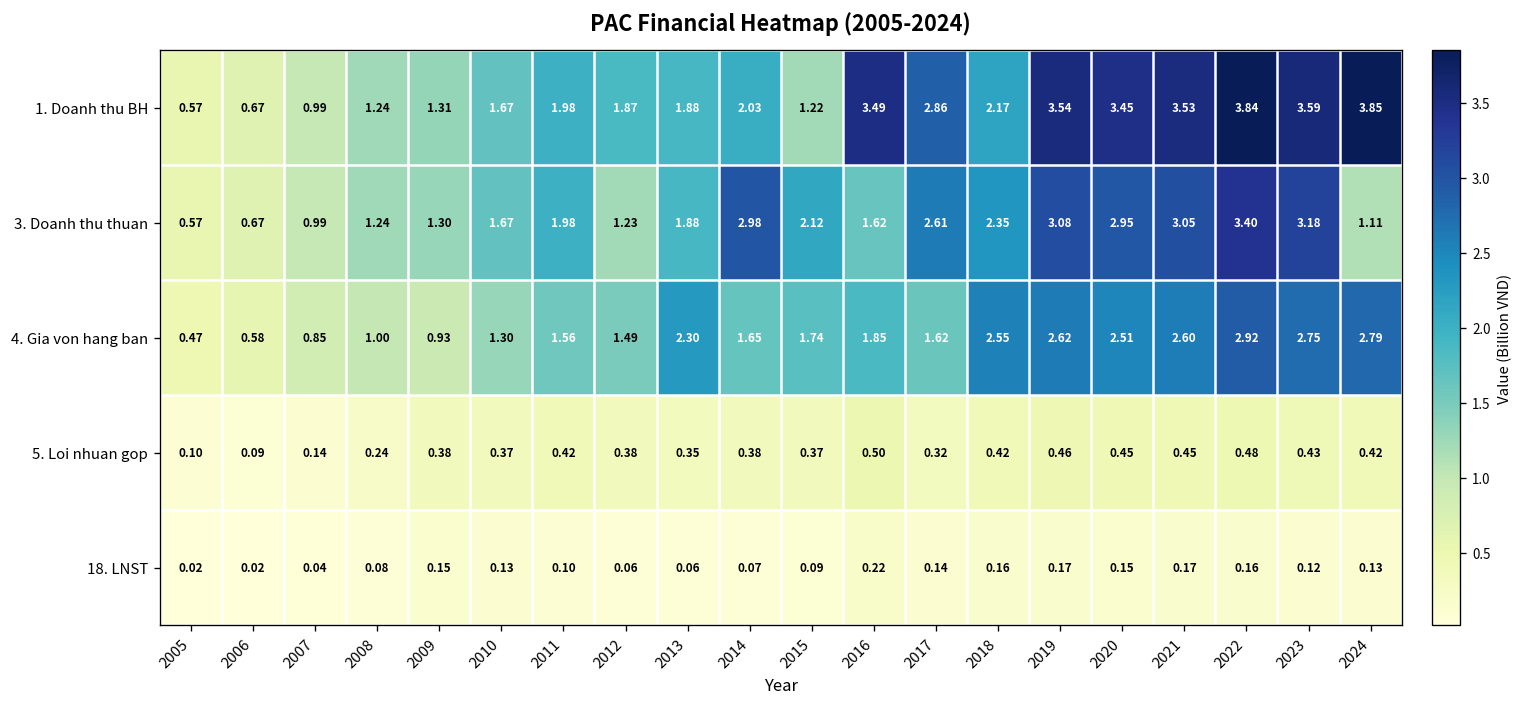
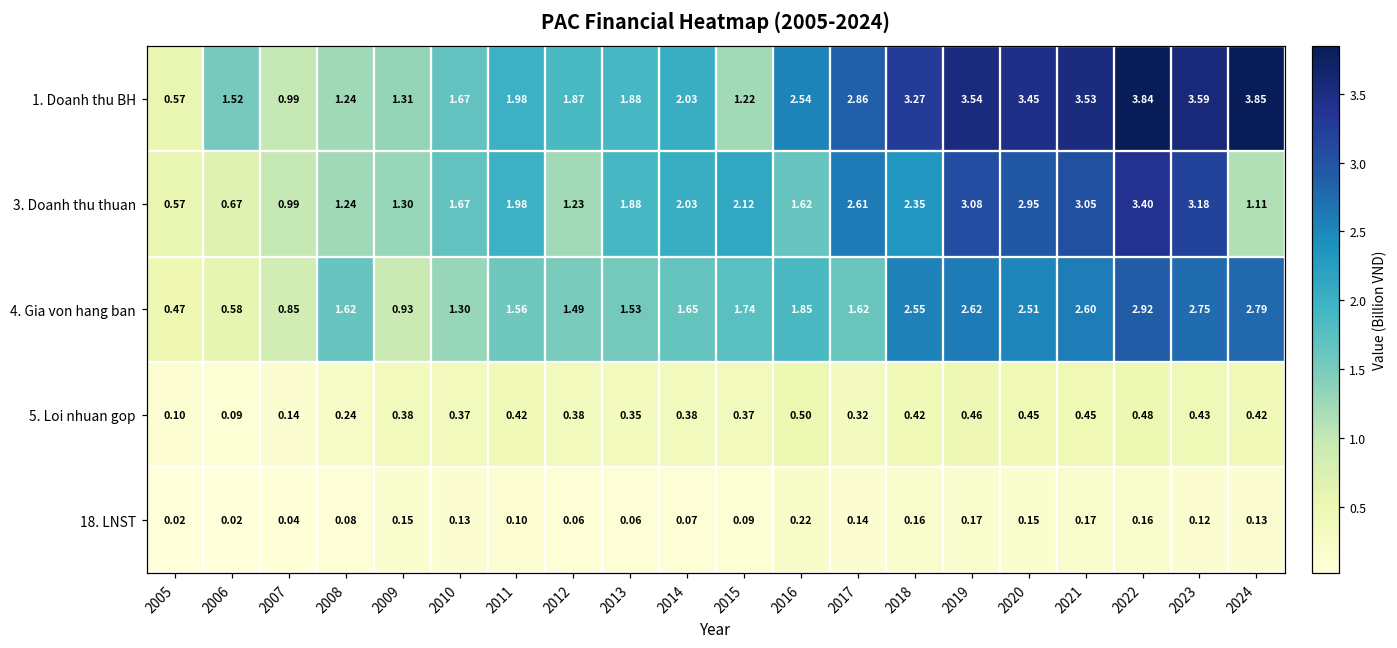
  {
    "1. Doanh thu BH": {
      "2005": 0.57,
-     "2006": 0.67,
+     "2006": 1.52,
      "2007": 0.99,
      "2008": 1.24,
      "2009": 1.31,
      "2010": 1.67,
      "2011": 1.98,
      "2012": 1.87,
      "2013": 1.88,
      "2014": 2.03,
      "2015": 1.22,
-     "2016": 3.49,
+     "2016": 2.54,
      "2017": 2.86,
-     "2018": 2.17,
+     "2018": 3.27,
      "2019": 3.54,
      "2020": 3.45,
      "2021": 3.53,
      "2022": 3.84,
      "2023": 3.59,
      "2024": 3.85
    },
    "3. Doanh thu thuan": {
      "2005": 0.57,
      "2006": 0.67,
      "2007": 0.99,
      "2008": 1.24,
      "2009": 1.30,
      "2010": 1.67,
      "2011": 1.98,
      "2012": 1.23,
      "2013": 1.88,
-     "2014": 2.98,
+     "2014": 2.03,
      "2015": 2.12,
      "2016": 1.62,
      "2017": 2.61,
      "2018": 2.35,
      "2019": 3.08,
      "2020": 2.95,
      "2021": 3.05,
      "2022": 3.40,
      "2023": 3.18,
      "2024": 1.11
    },
    "4. Gia von hang ban": {
      "2005": 0.47,
      "2006": 0.58,
      "2007": 0.85,
-     "2008": 1.00,
+     "2008": 1.62,
      "2009": 0.93,
      "2010": 1.30,
      "2011": 1.56,
      "2012": 1.49,
-     "2013": 2.30,
+     "2013": 1.53,
      "2014": 1.65,
      "2015": 1.74,
      "2016": 1.85,
      "2017": 1.62,
      "2018": 2.55,
      "2019": 2.62,
      "2020": 2.51,
      "2021": 2.60,
      "2022": 2.92,
      "2023": 2.75,
      "2024": 2.79
    },
    "5. Loi nhuan gop": {
      "2005": 0.10,
      "2006": 0.09,
      "2007": 0.14,
      "2008": 0.24,
      "2009": 0.38,
      "2010": 0.37,
      "2011": 0.42,
      "2012": 0.38,
      "2013": 0.35,
      "2014": 0.38,
      "2015": 0.37,
      "2016": 0.50,
      "2017": 0.32,
      "2018": 0.42,
      "2019": 0.46,
      "2020": 0.45,
      "2021": 0.45,
      "2022": 0.48,
      "2023": 0.43,
      "2024": 0.42
    },
    "18. LNST": {
      "2005": 0.02,
      "2006": 0.02,
      "2007": 0.04,
      "2008": 0.08,
      "2009": 0.15,
      "2010": 0.13,
      "2011": 0.10,
      "2012": 0.06,
      "2013": 0.06,
      "2014": 0.07,
      "2015": 0.09,
      "2016": 0.22,
      "2017": 0.14,
      "2018": 0.16,
      "2019": 0.17,
      "2020": 0.15,
      "2021": 0.17,
      "2022": 0.16,
      "2023": 0.12,
      "2024": 0.13
    }
  }
